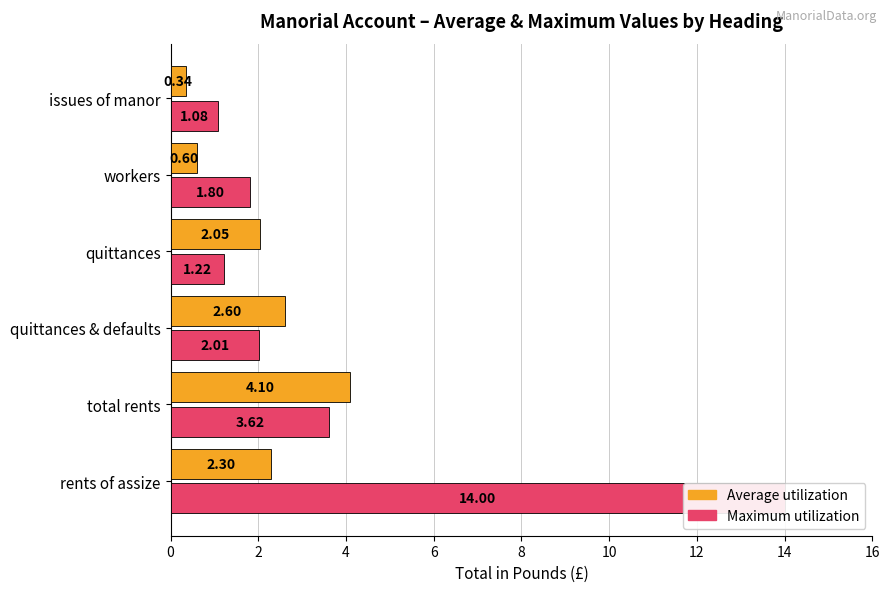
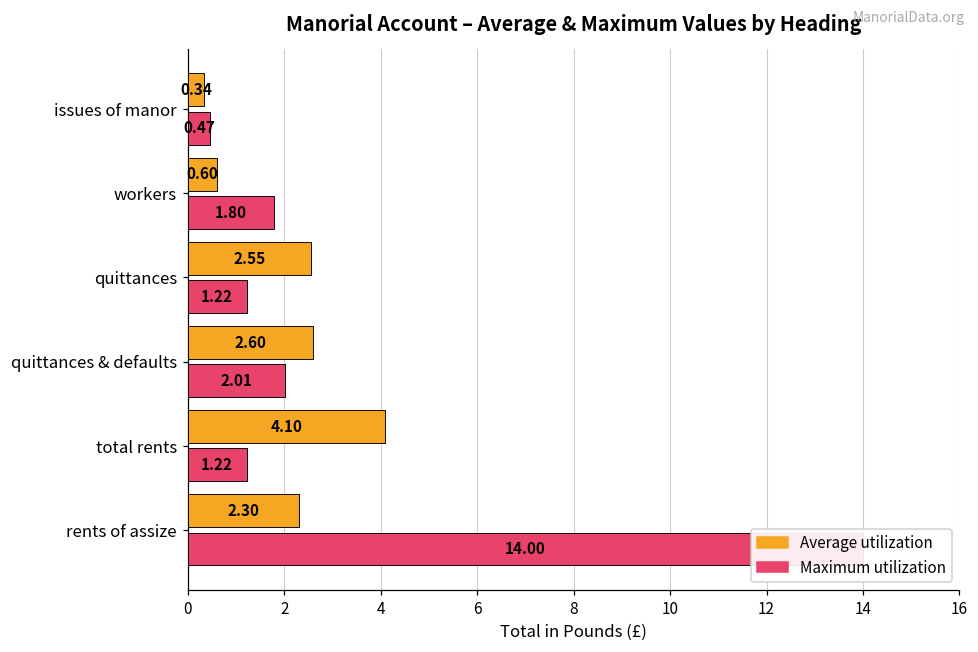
  {
    "Average utilization": {
      "issues of manor": 0.34,
      "workers": 0.60,
-     "quittances": 2.05,
+     "quittances": 2.55,
      "quittances & defaults": 2.60,
      "total rents": 4.10,
      "rents of assize": 2.30
    },
    "Maximum utilization": {
-     "issues of manor": 1.08,
+     "issues of manor": 0.47,
      "workers": 1.80,
      "quittances": 1.22,
      "quittances & defaults": 2.01,
-     "total rents": 3.62
+     "total rents": 1.22
    }
  }
